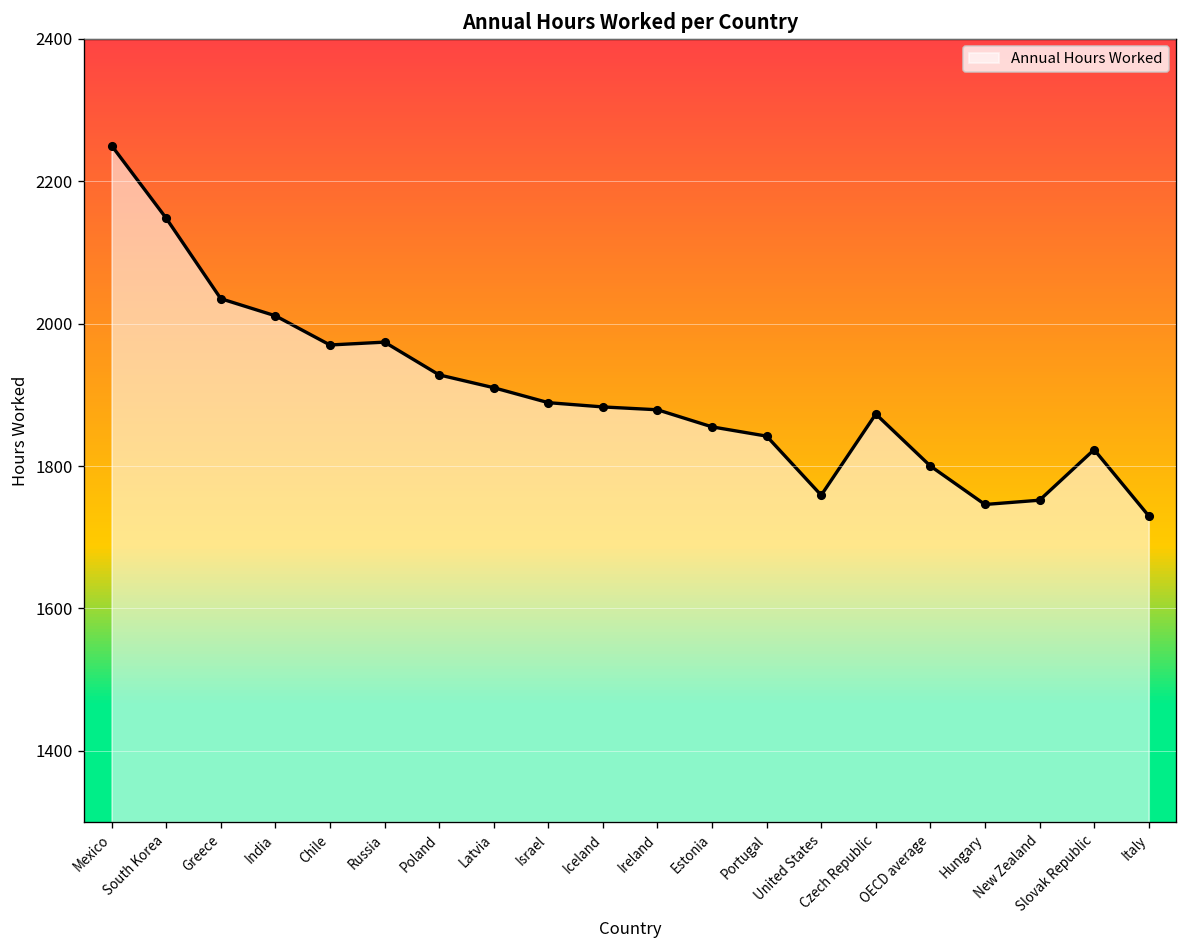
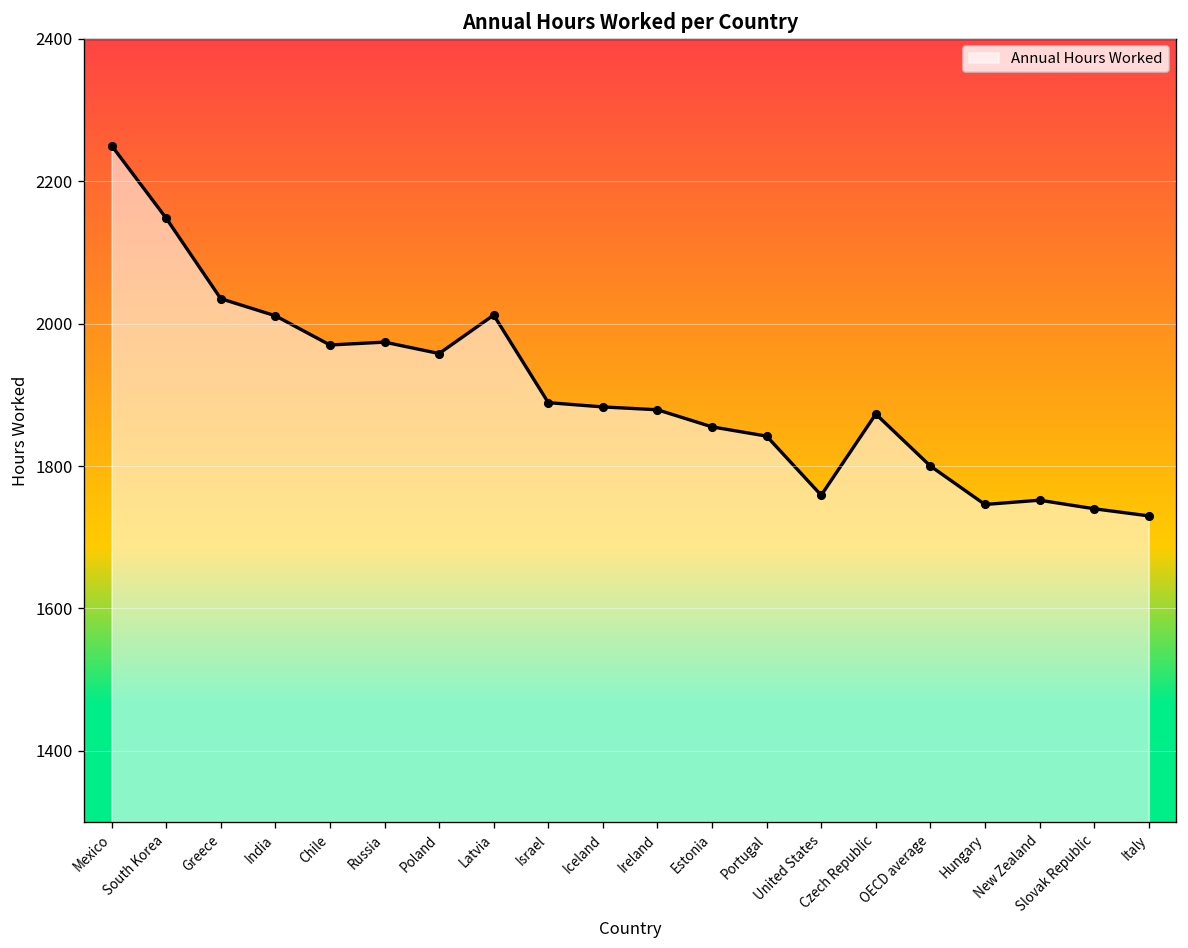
  {
    "Mexico": 2250,
    "South Korea": 2150,
    "Greece": 2040,
    "India": 2010,
    "Chile": 1970,
    "Russia": 1970,
-   "Poland": 1930,
-   "Latvia": 1910,
+   "Poland": 1960,
+   "Latvia": 2010,
    "Israel": 1890,
    "Iceland": 1880,
    "Ireland": 1880,
    "Estonia": 1860,
    "Portugal": 1840,
    "United States": 1760,
    "Czech Republic": 1870,
    "OECD average": 1800,
    "Hungary": 1750,
    "New Zealand": 1750,
-   "Slovak Republic": 1820,
+   "Slovak Republic": 1740,
    "Italy": 1730
  }
